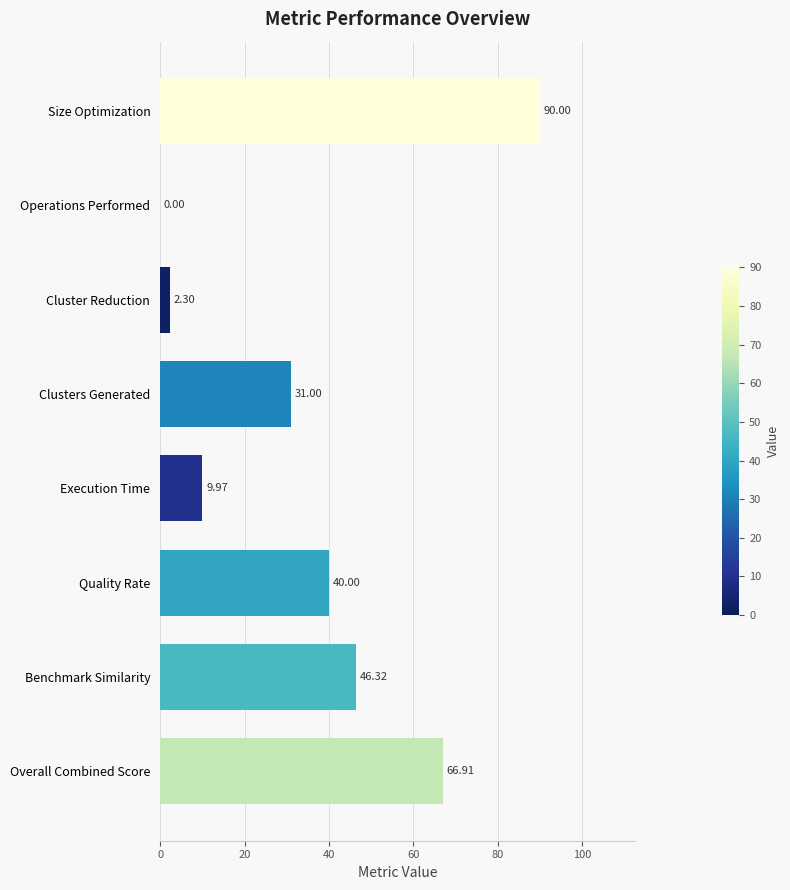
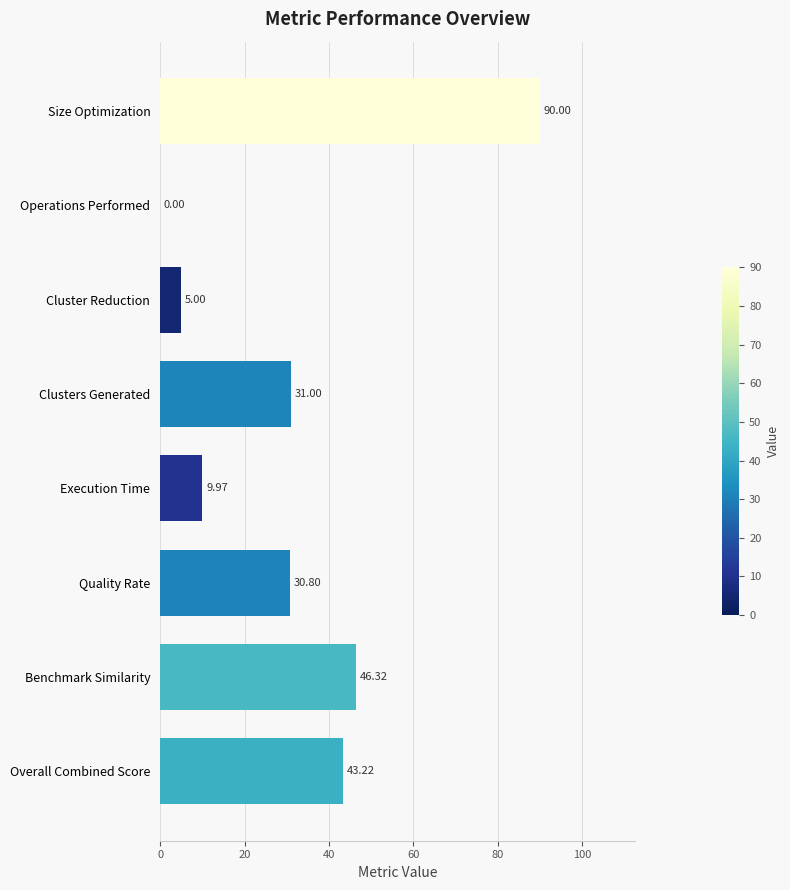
  {
    "Size Optimization": 90.00,
    "Operations Performed": 0.00,
-   "Cluster Reduction": 2.30,
+   "Cluster Reduction": 5.00,
    "Clusters Generated": 31.00,
    "Execution Time": 9.97,
-   "Quality Rate": 40.00,
+   "Quality Rate": 30.80,
    "Benchmark Similarity": 46.32,
-   "Overall Combined Score": 66.91
+   "Overall Combined Score": 43.22
  }
